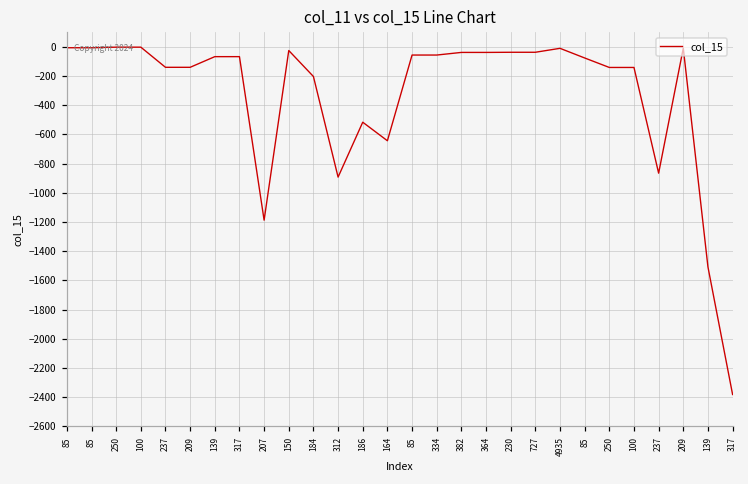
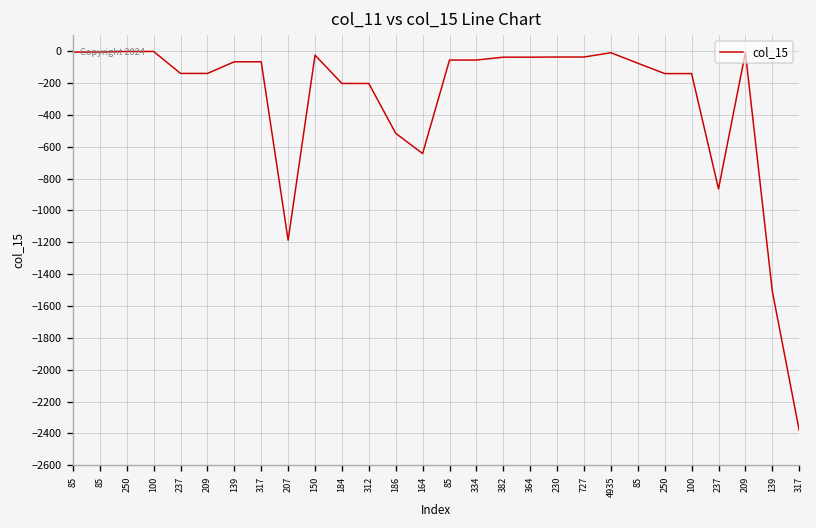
  {
    "207": -1190,
    "150": -30,
    "184": -200,
-   "312": -890,
+   "312": -200,
    "186": -520,
    "164": -640,
    "334": -60,
    "382": -40,
    "364": -40,
    "230": -40,
    "727": -40,
    "4935": -10
  }
